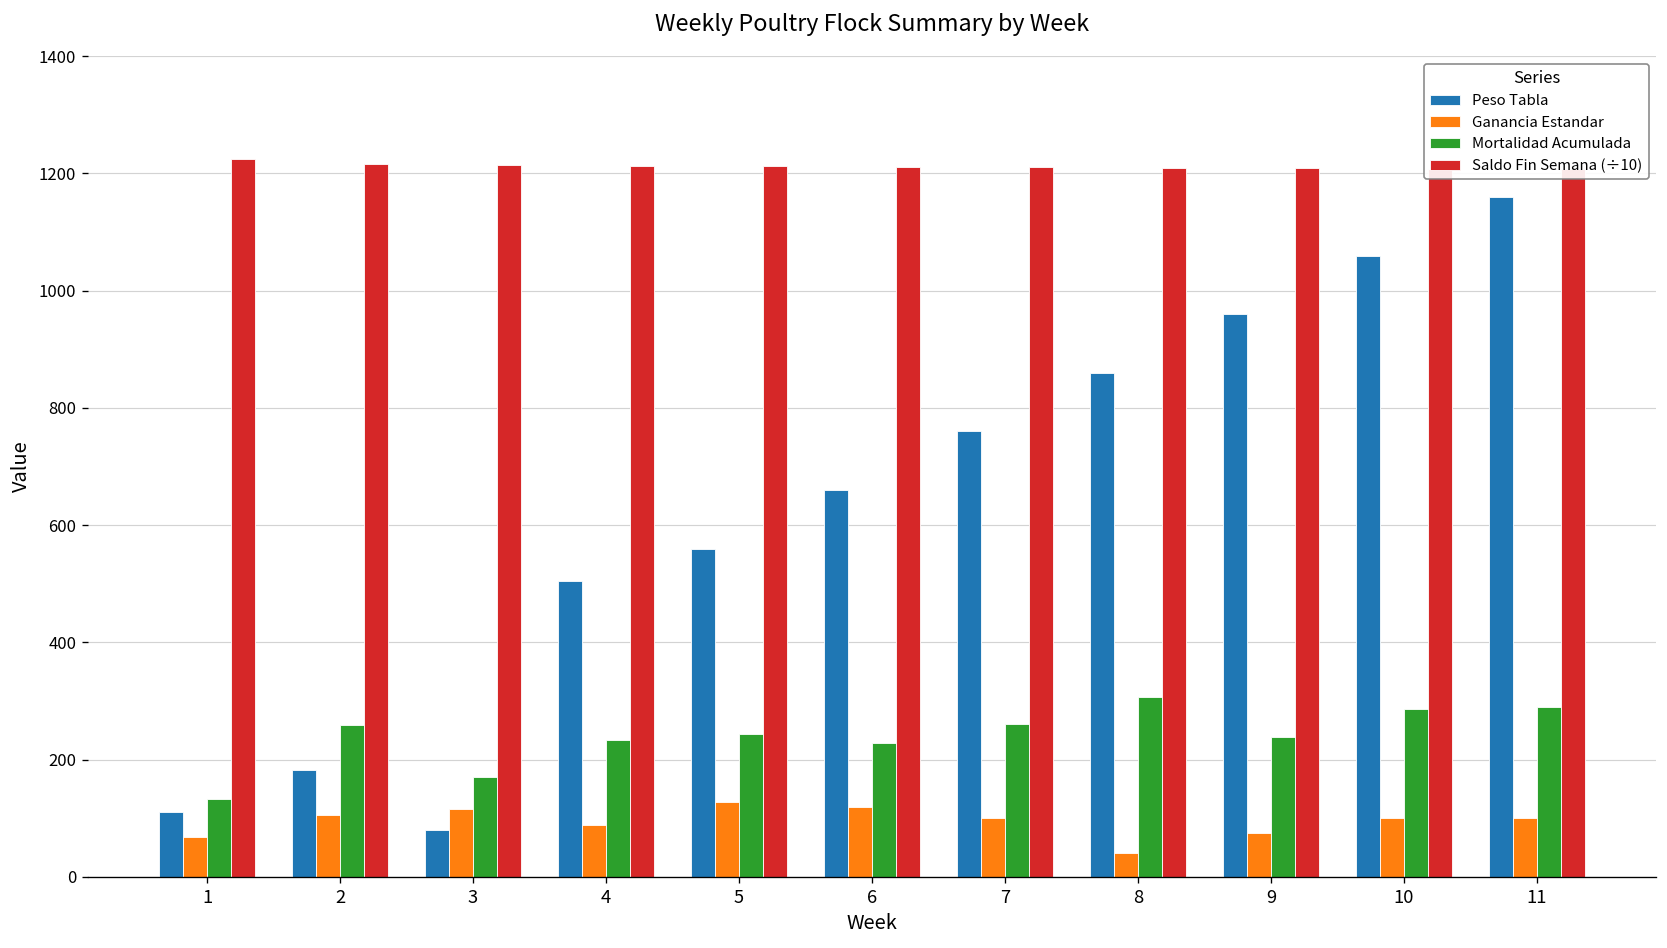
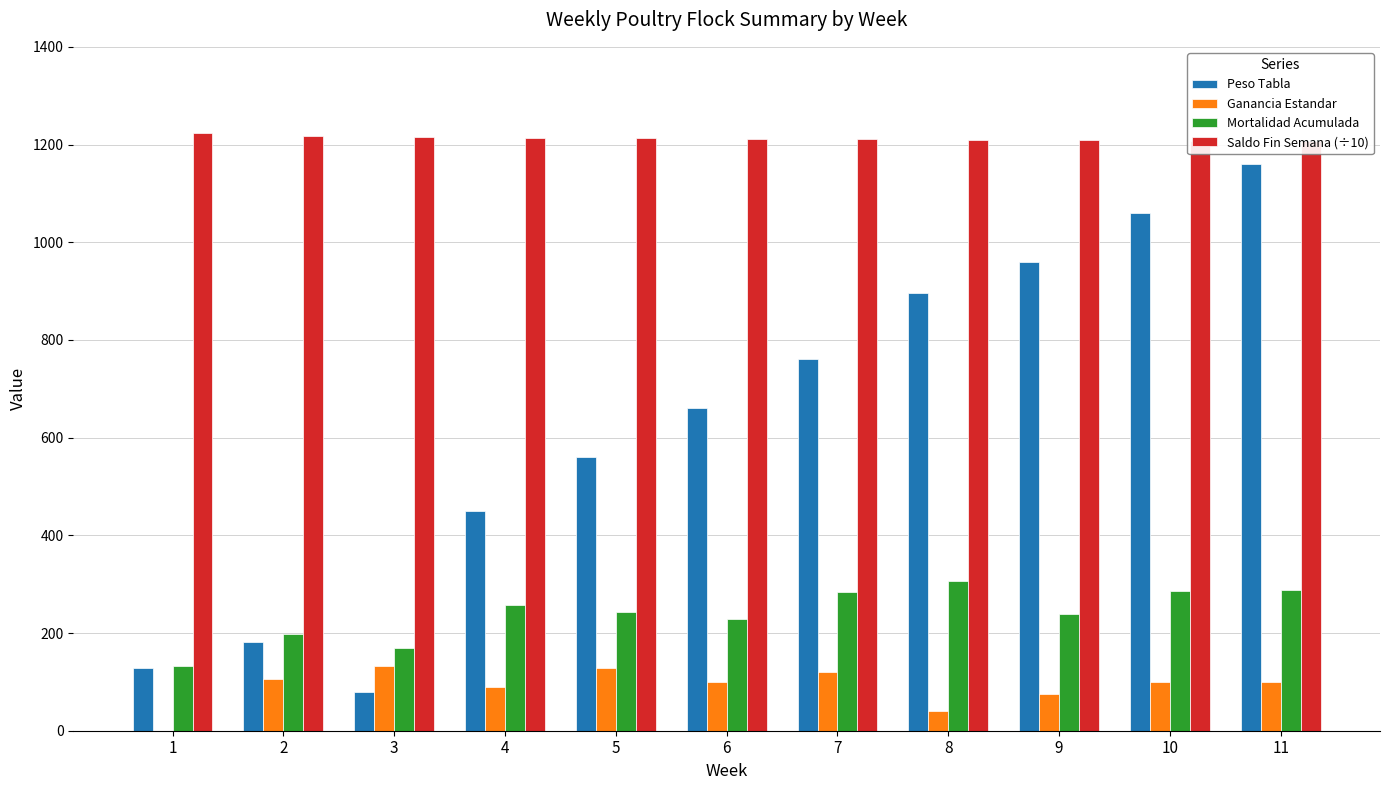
  {
    "Peso Tabla": {
-     "1": 110,
+     "1": 130,
      "2": 180,
      "3": 80,
-     "4": 510,
+     "4": 450,
      "5": 560,
      "6": 660,
      "7": 760,
-     "8": 860,
+     "8": 900,
      "9": 960,
      "10": 1060,
      "11": 1160
    },
    "Ganancia Estandar": {
-     "1": 70,
+     "1": 0,
      "2": 110,
-     "3": 120,
+     "3": 130,
      "4": 90,
      "5": 130,
-     "6": 120,
-     "7": 100,
+     "6": 100,
+     "7": 120,
      "8": 40,
      "9": 80,
      "10": 100,
      "11": 100
    },
    "Mortalidad Acumulada": {
      "1": 130,
-     "2": 260,
+     "2": 200,
      "3": 170,
-     "4": 230,
+     "4": 260,
      "5": 240,
      "6": 230,
-     "7": 260,
+     "7": 290,
      "8": 310,
      "9": 240,
      "10": 290,
      "11": 290
    },
    "Saldo Fin Semana (÷10)": {
      "1": 1220,
      "2": 1220,
      "3": 1220,
      "4": 1210,
      "5": 1210,
      "6": 1210,
      "7": 1210,
      "8": 1210,
      "9": 1210
    }
  }
